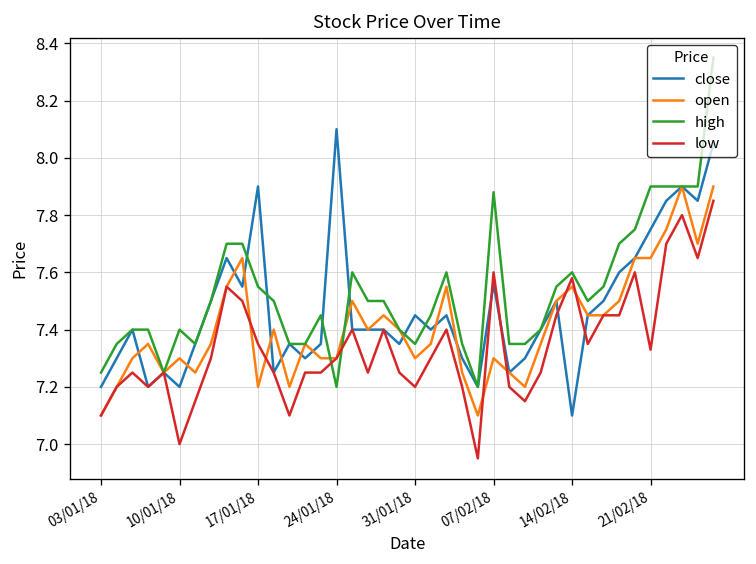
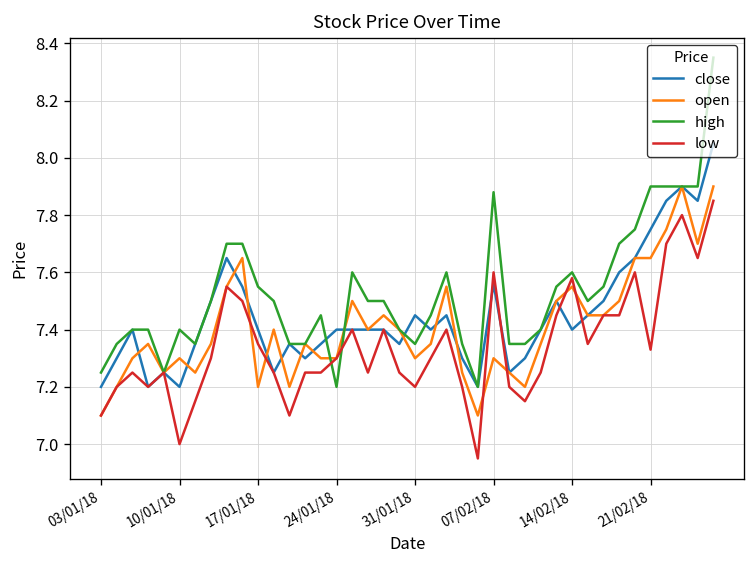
  {
    "close": {
      "03/01/18": 7.2,
      "10/01/18": 7.2,
-     "17/01/18": 7.9,
-     "24/01/18": 8.1,
+     "17/01/18": 7.4,
+     "24/01/18": 7.4,
      "31/01/18": 7.45,
      "07/02/18": 7.56,
-     "14/02/18": 7.1,
+     "14/02/18": 7.4,
      "21/02/18": 7.75
    },
    "open": {
      "10/01/18": 7.3,
      "17/01/18": 7.2,
      "31/01/18": 7.3,
      "07/02/18": 7.3,
      "14/02/18": 7.55,
      "21/02/18": 7.65
    },
    "high": {
      "03/01/18": 7.25,
      "10/01/18": 7.4,
      "17/01/18": 7.55,
      "24/01/18": 7.2,
      "31/01/18": 7.35,
      "07/02/18": 7.88,
      "14/02/18": 7.6,
      "21/02/18": 7.9
    },
    "low": {
      "10/01/18": 7.0,
      "17/01/18": 7.35,
      "31/01/18": 7.2,
      "07/02/18": 7.6,
      "14/02/18": 7.58,
      "21/02/18": 7.33
    }
  }
